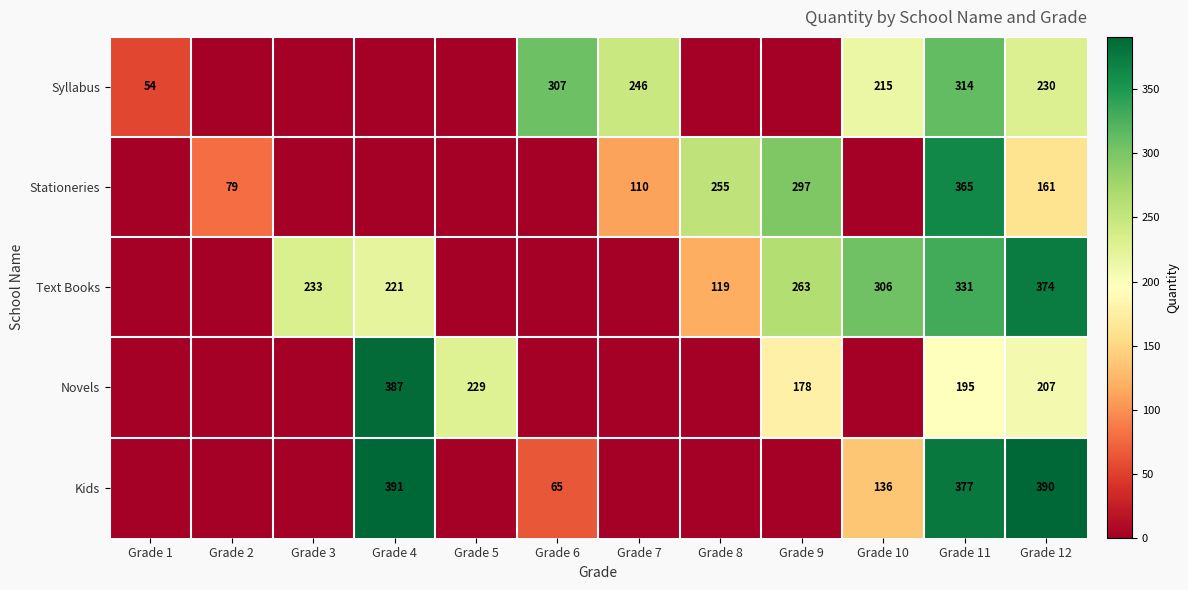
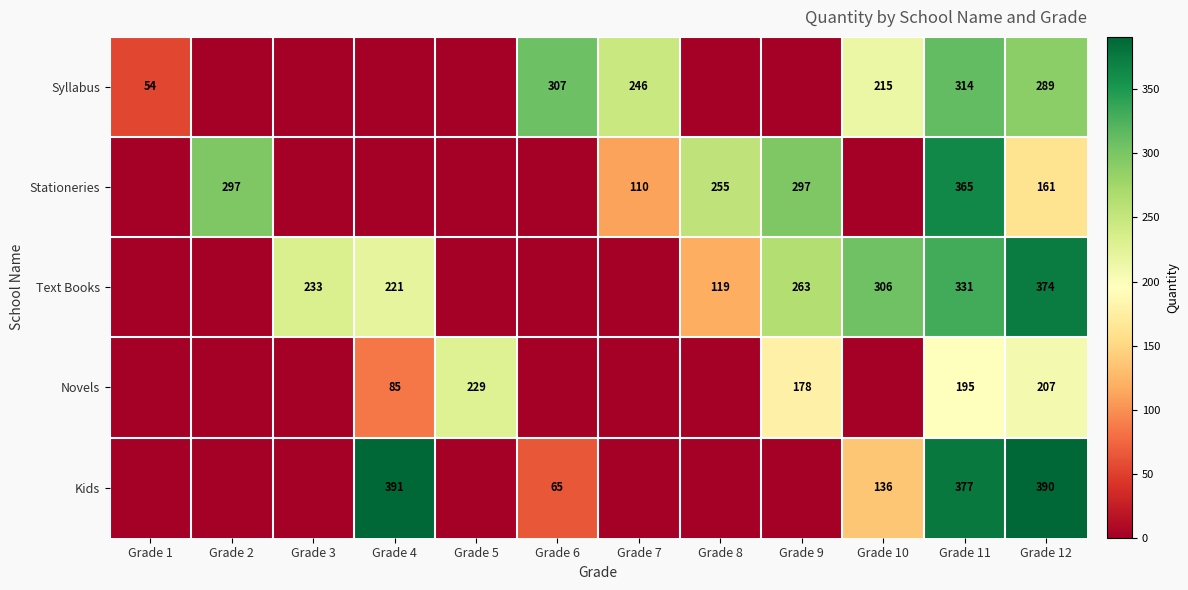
  {
    "Syllabus": {
      "Grade 1": 54,
      "Grade 6": 307,
      "Grade 7": 246,
      "Grade 10": 215,
      "Grade 11": 314,
-     "Grade 12": 230
+     "Grade 12": 289
    },
    "Stationeries": {
-     "Grade 2": 79,
+     "Grade 2": 297,
      "Grade 7": 110,
      "Grade 8": 255,
      "Grade 9": 297,
      "Grade 11": 365,
      "Grade 12": 161
    },
    "Text Books": {
      "Grade 3": 233,
      "Grade 4": 221,
      "Grade 8": 119,
      "Grade 9": 263,
      "Grade 10": 306,
      "Grade 11": 331,
      "Grade 12": 374
    },
    "Novels": {
-     "Grade 4": 387,
+     "Grade 4": 85,
      "Grade 5": 229,
      "Grade 9": 178,
      "Grade 11": 195,
      "Grade 12": 207
    },
    "Kids": {
      "Grade 4": 391,
      "Grade 6": 65,
      "Grade 10": 136,
      "Grade 11": 377,
      "Grade 12": 390
    }
  }
